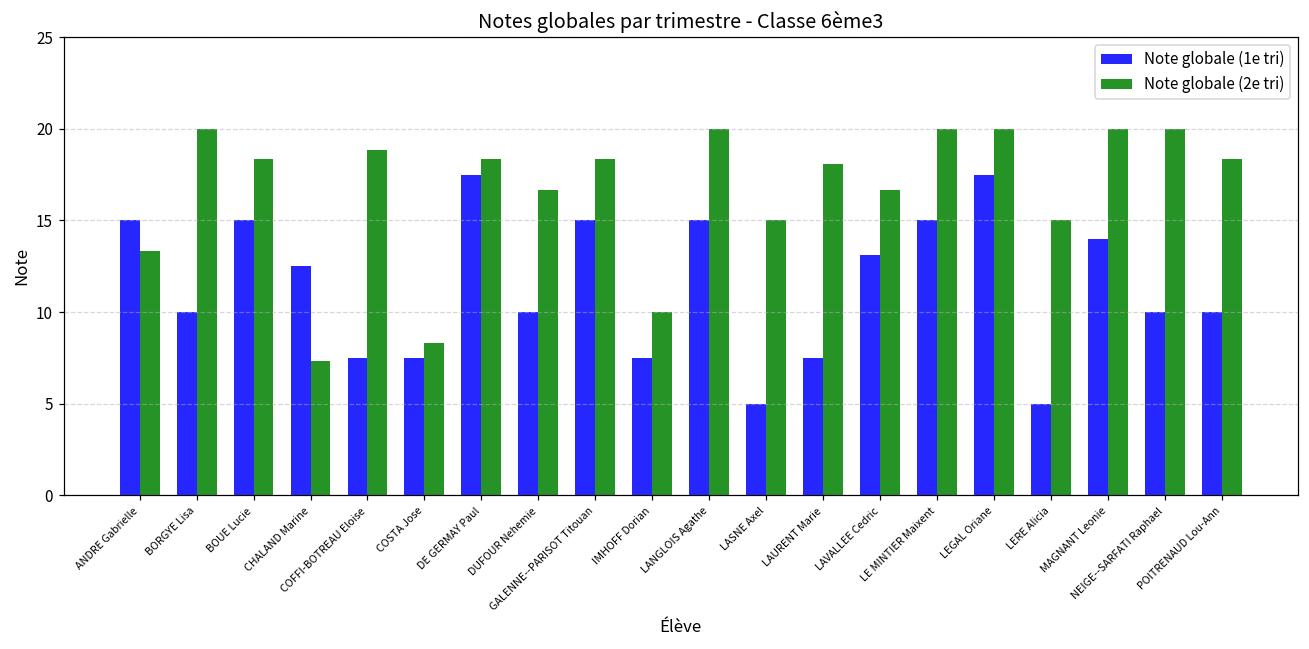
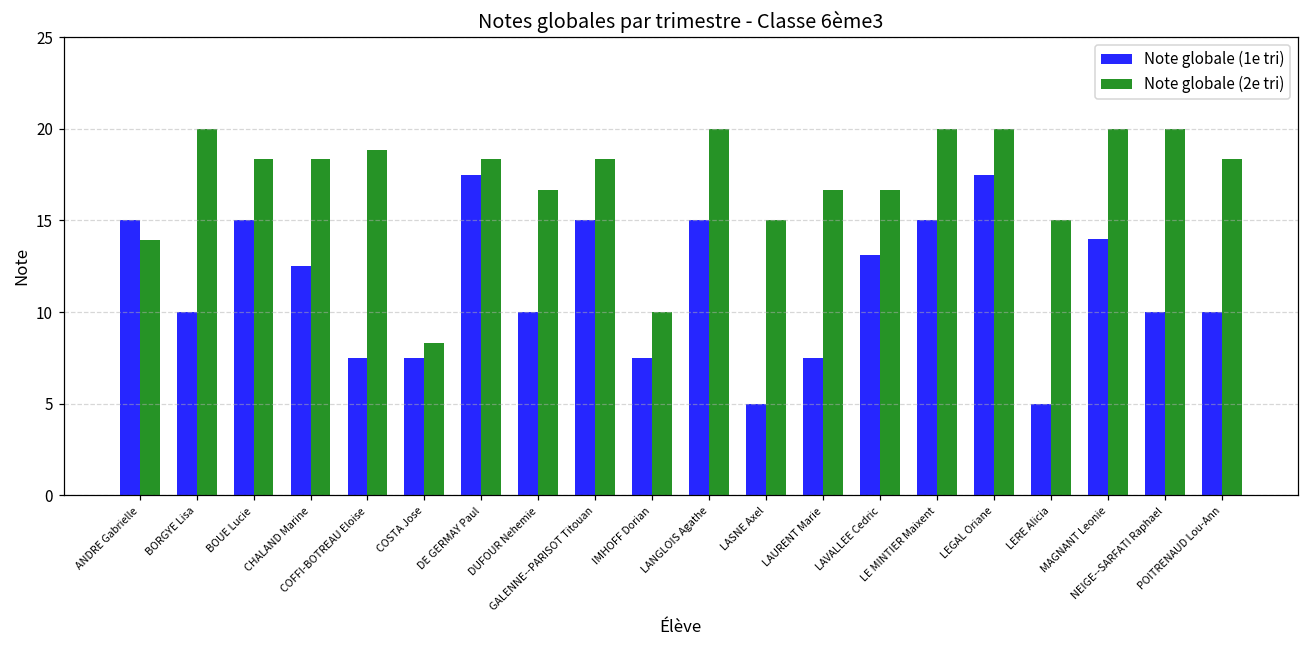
  {
    "Note globale (1e tri)": {
      "ANDRE Gabrielle": 15.0,
      "BORGYE Lisa": 10.0,
      "BOUE Lucie": 15.0,
      "CHALAND Marine": 12.5,
      "COFFI-BOTREAU Eloise": 7.5,
      "COSTA Jose": 7.5,
      "DE GERMAY Paul": 17.5,
      "DUFOUR Nehemie": 10.0,
      "GALENNE--PARISOT Titouan": 15.0,
      "IMHOFF Dorian": 7.5,
      "LANGLOIS Agathe": 15.0,
      "LASNE Axel": 5.0,
      "LAURENT Marie": 7.5,
      "LAVALLEE Cedric": 13.1,
      "LE MINTIER Maixent": 15.0,
      "LEGAL Oriane": 17.5,
      "LERE Alicia": 5.0,
      "MAGNANT Leonie": 14.0,
      "NEIGE--SARFATI Raphael": 10.0,
      "POITRENAUD Lou-Ann": 10.0
    },
    "Note globale (2e tri)": {
-     "ANDRE Gabrielle": 13.3,
+     "ANDRE Gabrielle": 13.9,
      "BORGYE Lisa": 20.0,
      "BOUE Lucie": 18.3,
-     "CHALAND Marine": 7.3,
+     "CHALAND Marine": 18.3,
      "COFFI-BOTREAU Eloise": 18.8,
      "COSTA Jose": 8.3,
      "DE GERMAY Paul": 18.3,
      "DUFOUR Nehemie": 16.7,
      "GALENNE--PARISOT Titouan": 18.3,
      "IMHOFF Dorian": 10.0,
      "LANGLOIS Agathe": 20.0,
      "LASNE Axel": 15.0,
-     "LAURENT Marie": 18.1,
+     "LAURENT Marie": 16.7,
      "LAVALLEE Cedric": 16.7,
      "LE MINTIER Maixent": 20.0,
      "LEGAL Oriane": 20.0,
      "LERE Alicia": 15.0,
      "MAGNANT Leonie": 20.0,
      "NEIGE--SARFATI Raphael": 20.0,
      "POITRENAUD Lou-Ann": 18.3
    }
  }
